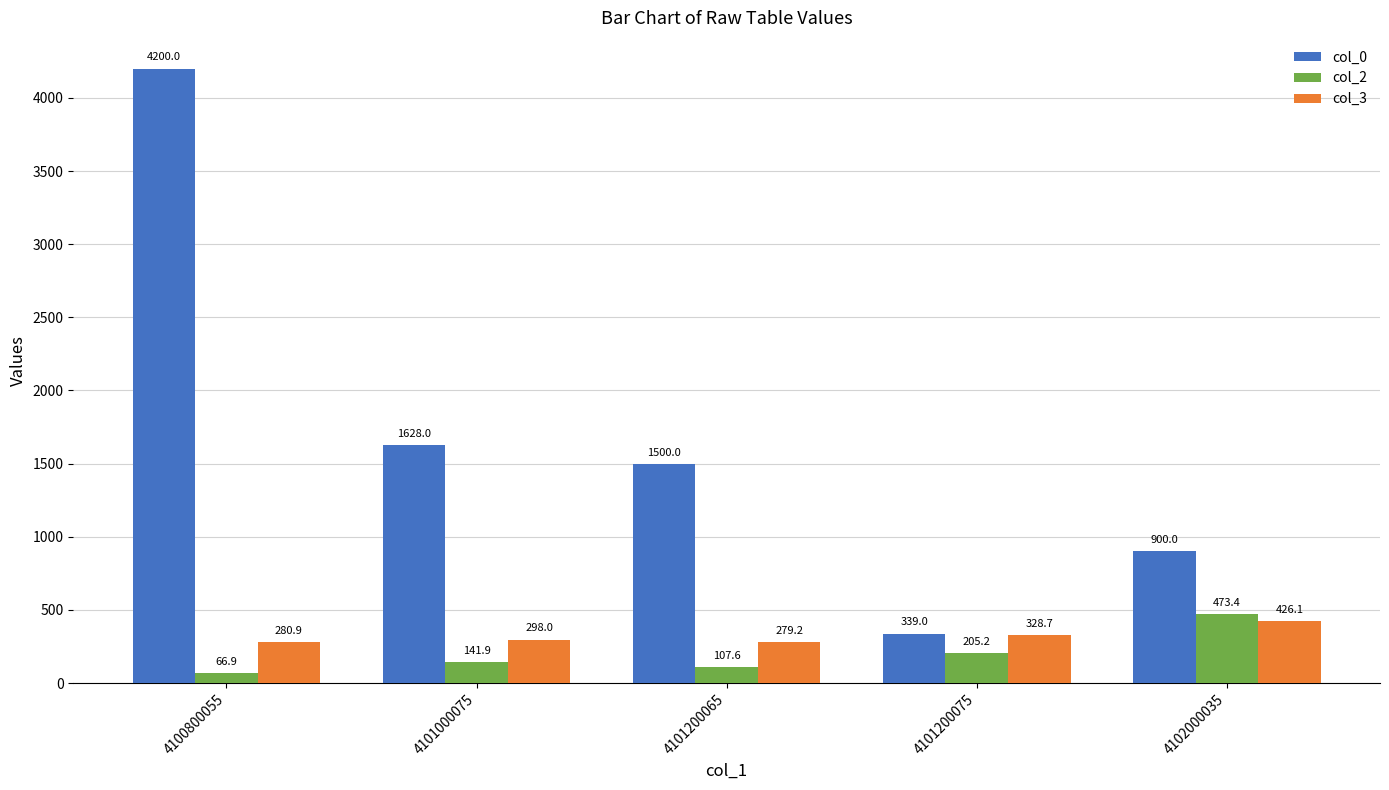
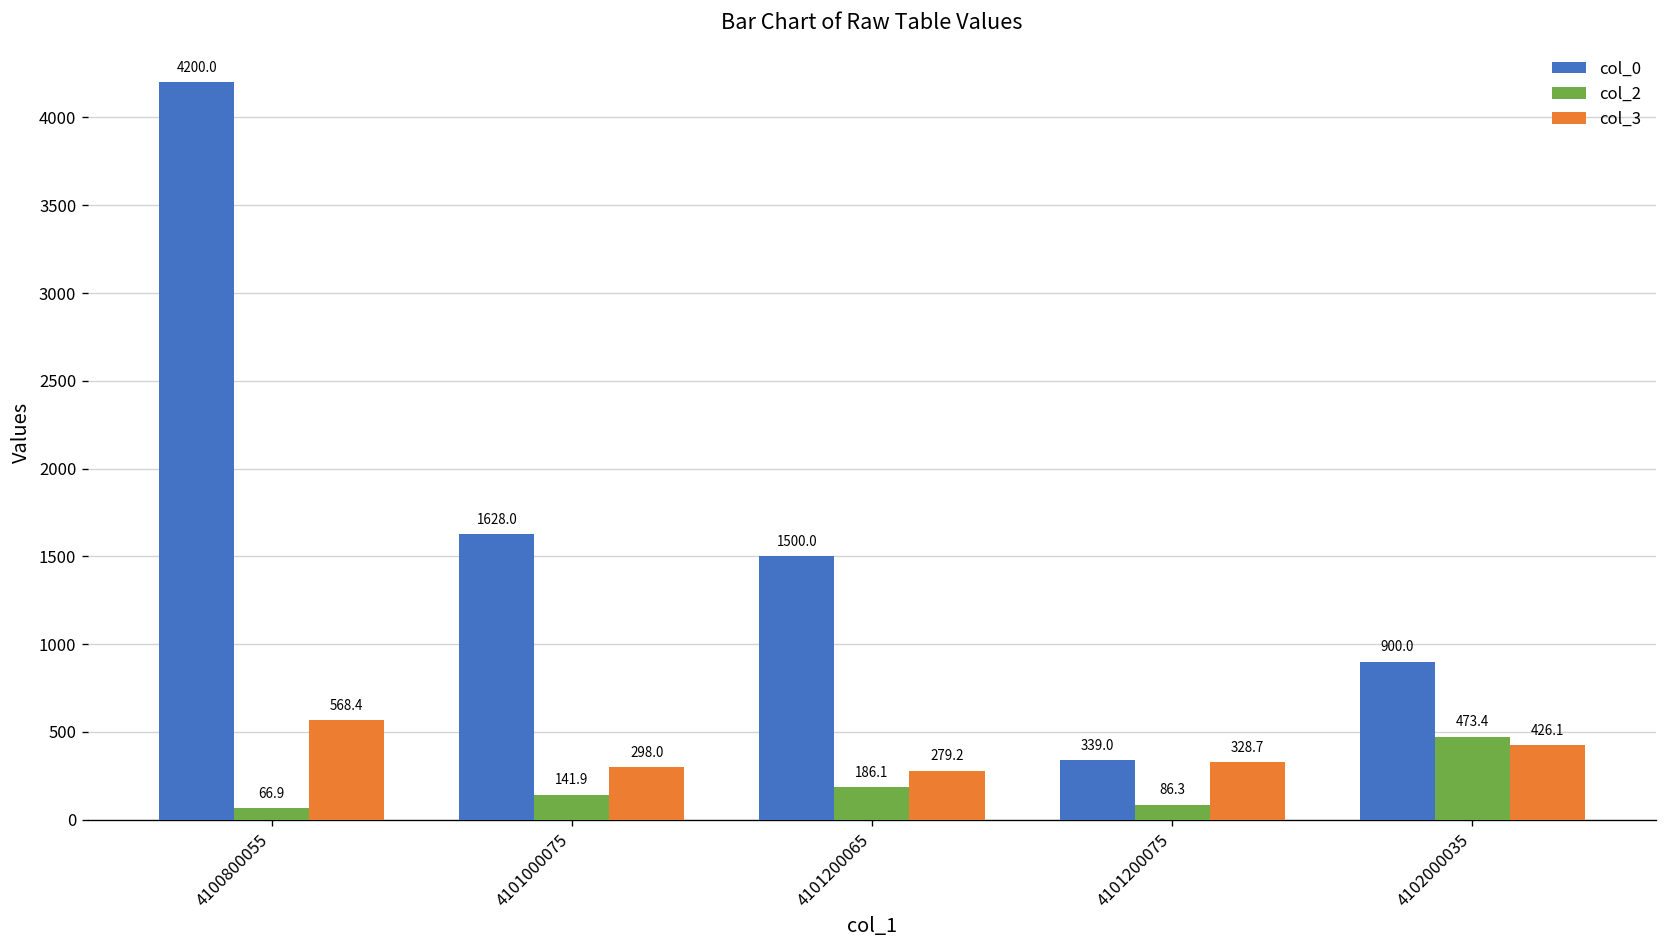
  {
    "col_0": {
      "4100800055": 4200.0,
      "4101000075": 1628.0,
      "4101200065": 1500.0,
      "4101200075": 339.0,
      "4102000035": 900.0
    },
    "col_2": {
      "4100800055": 66.9,
      "4101000075": 141.9,
-     "4101200065": 107.6,
-     "4101200075": 205.2,
+     "4101200065": 186.1,
+     "4101200075": 86.3,
      "4102000035": 473.4
    },
    "col_3": {
-     "4100800055": 280.9,
+     "4100800055": 568.4,
      "4101000075": 298.0,
      "4101200065": 279.2,
      "4101200075": 328.7,
      "4102000035": 426.1
    }
  }
